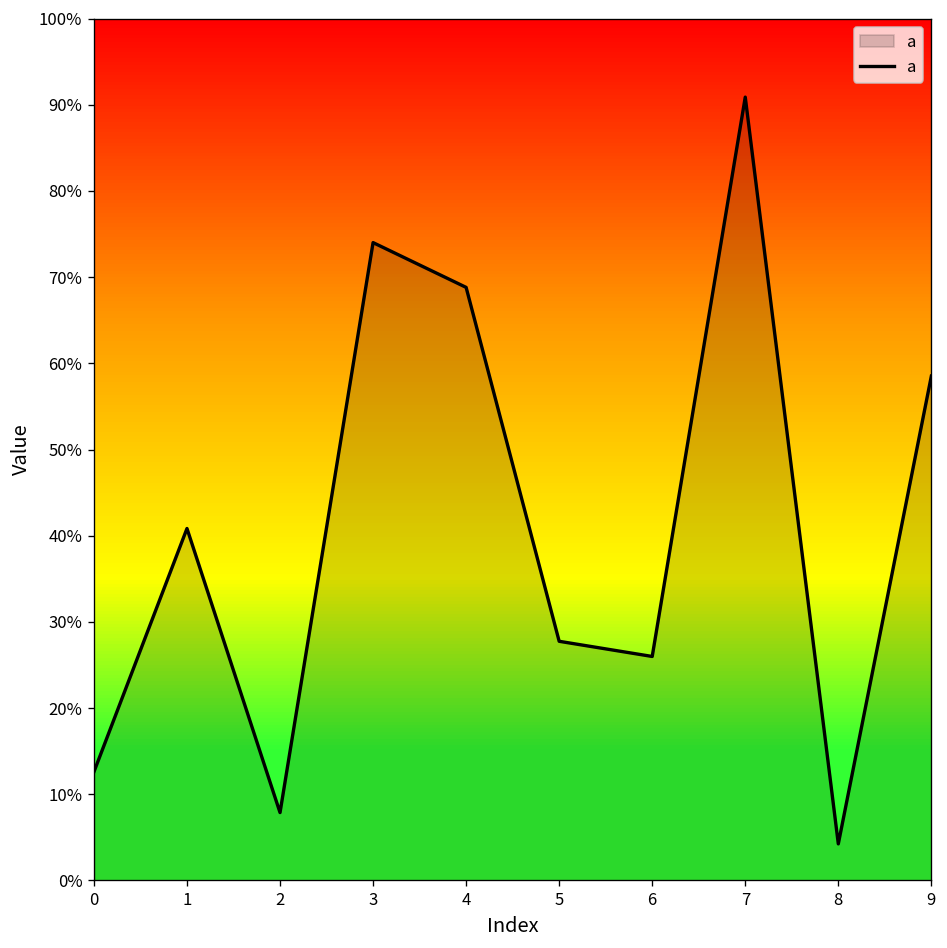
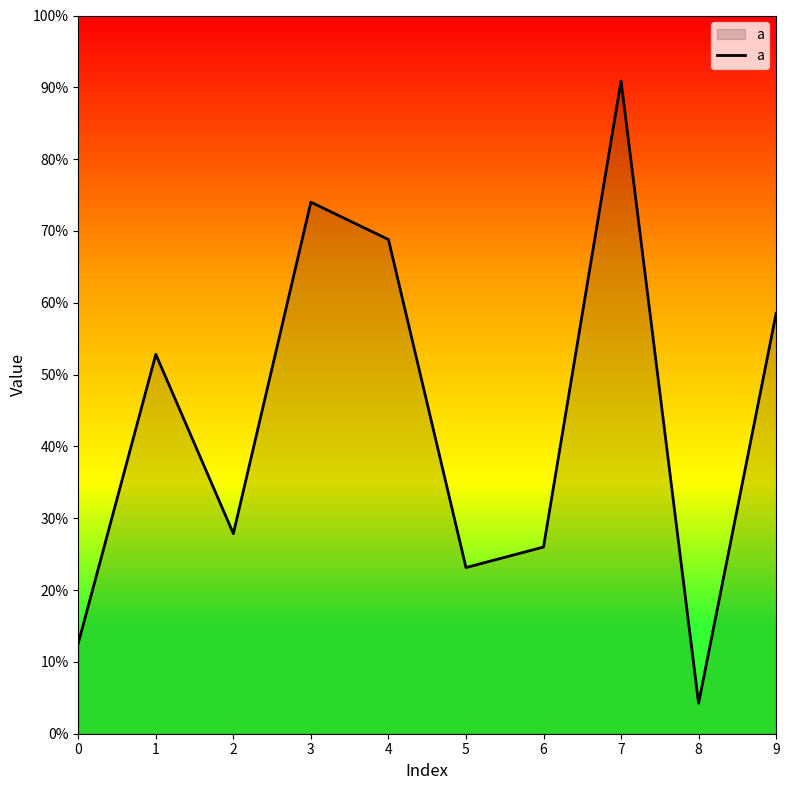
  {
    "0": "13%",
-   "1": "41%",
-   "2": "8%",
+   "1": "53%",
+   "2": "28%",
    "3": "74%",
    "4": "69%",
-   "5": "28%",
+   "5": "23%",
    "6": "26%",
    "7": "91%",
    "8": "4%",
    "9": "59%"
  }
